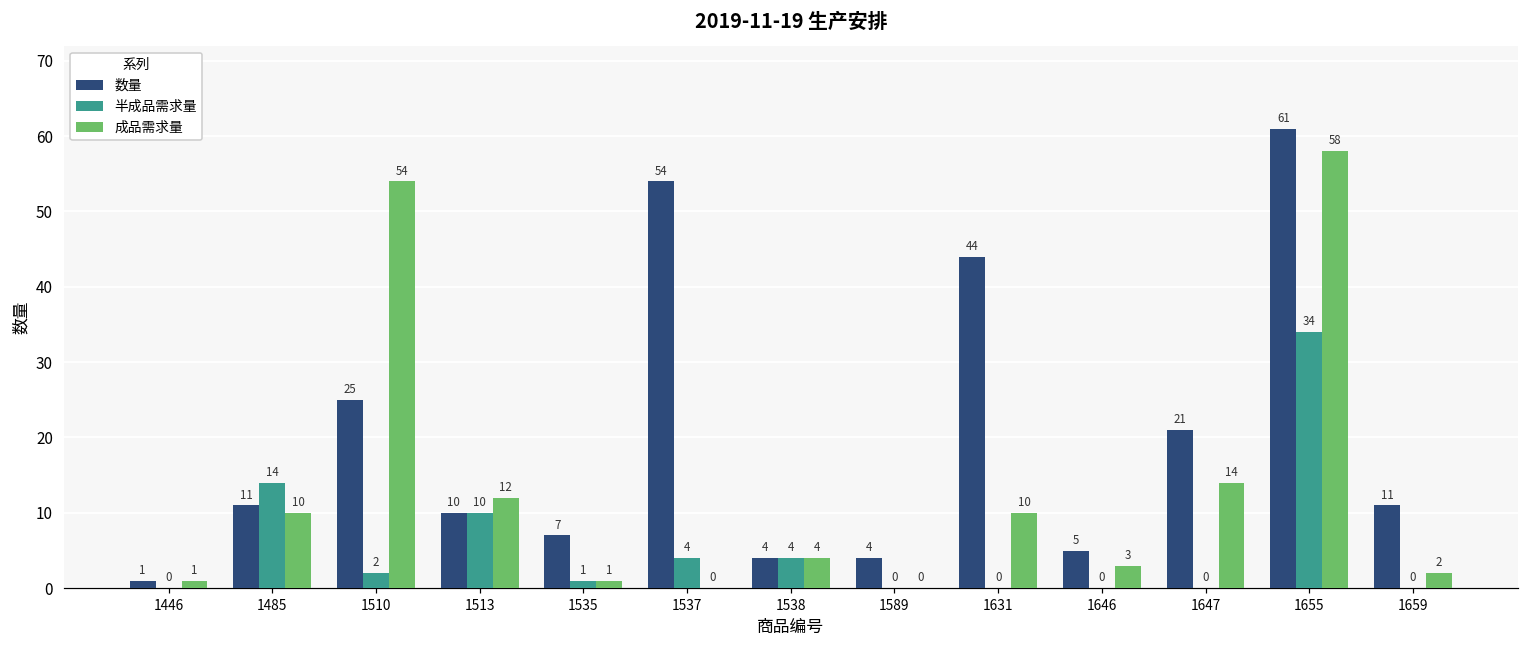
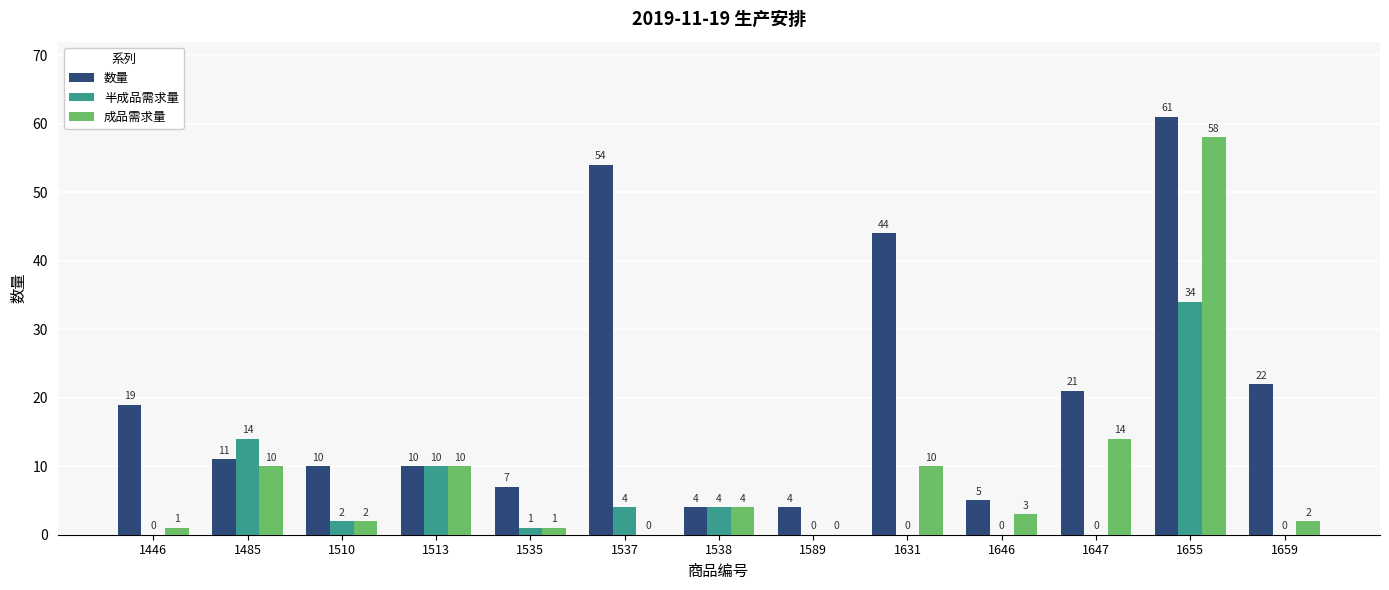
  {
    "数量": {
-     "1446": 1,
+     "1446": 19,
      "1485": 11,
-     "1510": 25,
+     "1510": 10,
      "1513": 10,
      "1535": 7,
      "1537": 54,
      "1538": 4,
      "1589": 4,
      "1631": 44,
      "1646": 5,
      "1647": 21,
      "1655": 61,
-     "1659": 11
+     "1659": 22
    },
    "半成品需求量": {
      "1446": 0,
      "1485": 14,
      "1510": 2,
      "1513": 10,
      "1535": 1,
      "1537": 4,
      "1538": 4,
      "1589": 0,
      "1631": 0,
      "1646": 0,
      "1647": 0,
      "1655": 34,
      "1659": 0
    },
    "成品需求量": {
      "1446": 1,
      "1485": 10,
-     "1510": 54,
-     "1513": 12,
+     "1510": 2,
+     "1513": 10,
      "1535": 1,
      "1537": 0,
      "1538": 4,
      "1589": 0,
      "1631": 10,
      "1646": 3,
      "1647": 14,
      "1655": 58,
      "1659": 2
    }
  }
